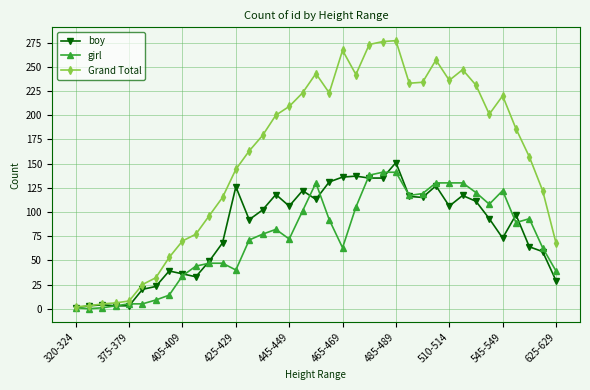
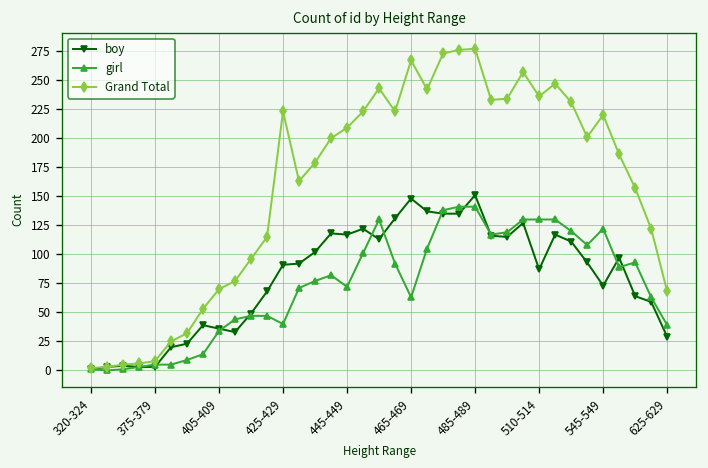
  {
    "boy": {
-     "425-429": 130,
-     "445-449": 110,
-     "465-469": 140,
+     "425-429": 90,
+     "445-449": 120,
+     "465-469": 150,
      "485-489": 150,
-     "510-514": 110,
+     "510-514": 90,
      "545-549": 70,
      "625-629": 30
    },
    "girl": {
      "425-429": 40,
      "445-449": 70,
      "465-469": 60,
      "485-489": 140,
      "510-514": 130,
      "545-549": 120,
      "625-629": 40
    },
    "Grand Total": {
      "375-379": 10,
      "405-409": 70,
-     "425-429": 140,
+     "425-429": 220,
      "445-449": 210,
      "465-469": 270,
      "485-489": 280,
      "510-514": 240,
      "545-549": 220,
      "625-629": 70
    }
  }
